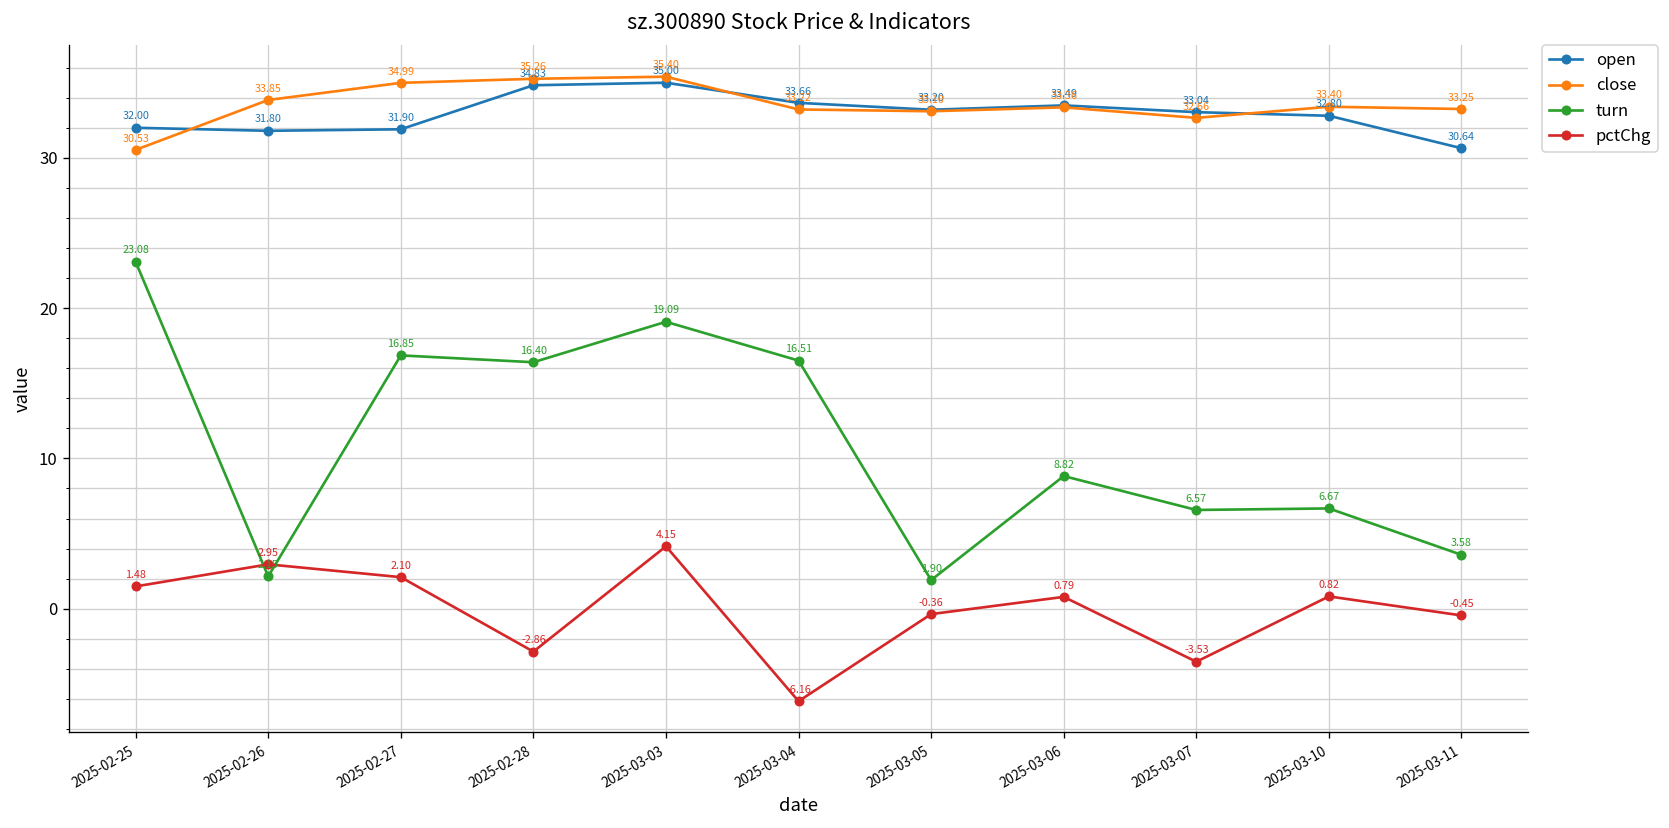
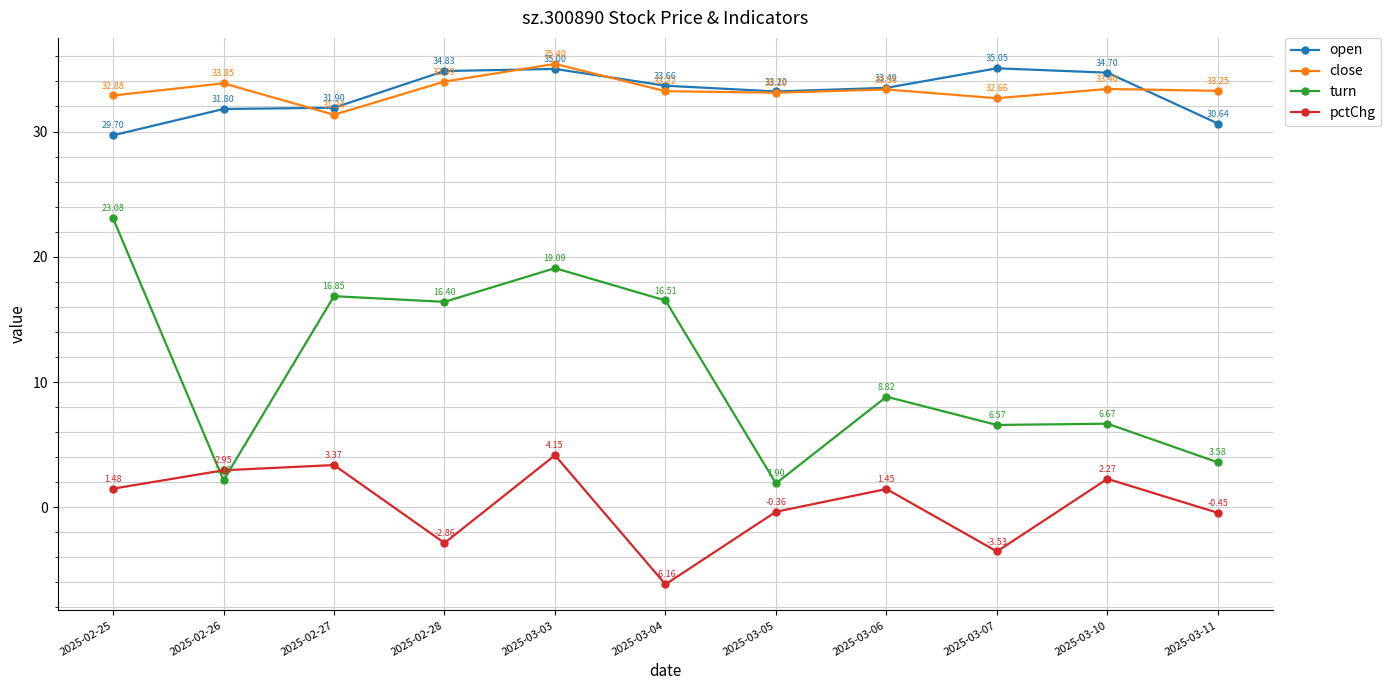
  {
    "open": {
-     "2025-02-25": 32.00,
+     "2025-02-25": 29.70,
      "2025-02-26": 31.80,
      "2025-02-27": 31.90,
-     "2025-03-07": 33.04,
-     "2025-03-10": 32.80,
+     "2025-03-07": 35.05,
+     "2025-03-10": 34.70,
      "2025-03-11": 30.64
    },
    "close": {
-     "2025-02-25": 30.53,
+     "2025-02-25": 32.88,
      "2025-02-26": 33.85,
-     "2025-02-27": 34.99,
-     "2025-02-28": 35.26,
+     "2025-02-27": 31.34,
+     "2025-02-28": 33.99,
      "2025-03-11": 33.25
    },
    "turn": {
      "2025-02-25": 23.08,
      "2025-02-27": 16.85,
      "2025-02-28": 16.40,
      "2025-03-03": 19.09,
      "2025-03-04": 16.51,
      "2025-03-05": 1.90,
      "2025-03-06": 8.82,
      "2025-03-07": 6.57,
      "2025-03-10": 6.67,
      "2025-03-11": 3.58
    },
    "pctChg": {
      "2025-02-25": 1.48,
      "2025-02-26": 2.95,
-     "2025-02-27": 2.10,
+     "2025-02-27": 3.37,
      "2025-02-28": -2.86,
      "2025-03-03": 4.15,
      "2025-03-04": -6.16,
      "2025-03-05": -0.36,
-     "2025-03-06": 0.79,
+     "2025-03-06": 1.45,
      "2025-03-07": -3.53,
-     "2025-03-10": 0.82,
+     "2025-03-10": 2.27,
      "2025-03-11": -0.45
    }
  }
